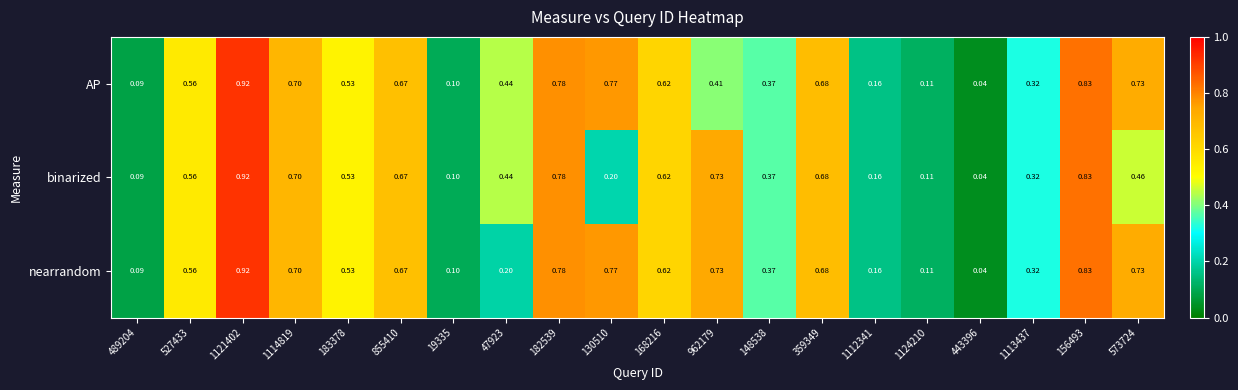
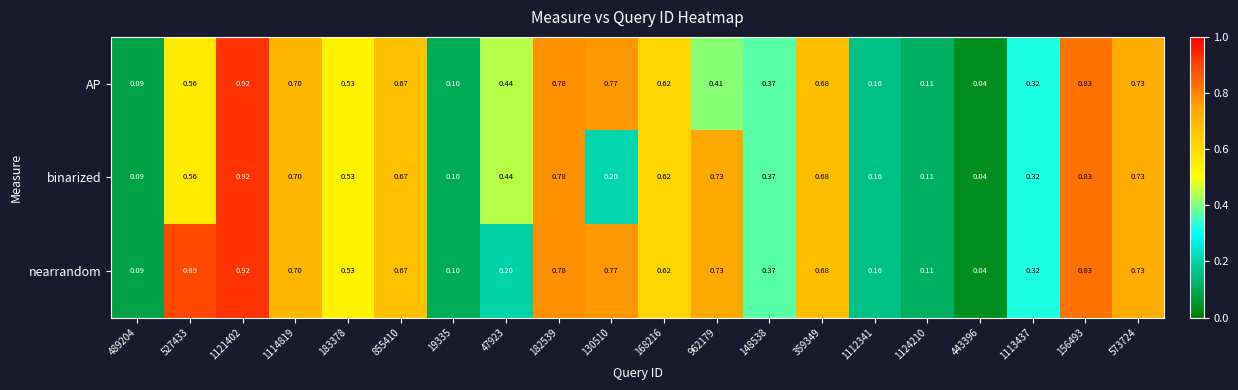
  {
    "AP": {
      "489204": 0.09,
      "527433": 0.56,
      "1121402": 0.92,
      "1114819": 0.70,
      "183378": 0.53,
      "855410": 0.67,
      "19335": 0.10,
      "47923": 0.44,
      "182539": 0.78,
      "130510": 0.77,
      "168216": 0.62,
      "962179": 0.41,
      "148538": 0.37,
      "359349": 0.68,
      "1112341": 0.16,
      "1124210": 0.11,
      "443396": 0.04,
      "1113437": 0.32,
      "156493": 0.83,
      "573724": 0.73
    },
    "binarized": {
      "489204": 0.09,
      "527433": 0.56,
      "1121402": 0.92,
      "1114819": 0.70,
      "183378": 0.53,
      "855410": 0.67,
      "19335": 0.10,
      "47923": 0.44,
      "182539": 0.78,
      "130510": 0.20,
      "168216": 0.62,
      "962179": 0.73,
      "148538": 0.37,
      "359349": 0.68,
      "1112341": 0.16,
      "1124210": 0.11,
      "443396": 0.04,
      "1113437": 0.32,
      "156493": 0.83,
-     "573724": 0.46
+     "573724": 0.73
    },
    "nearrandom": {
      "489204": 0.09,
-     "527433": 0.56,
+     "527433": 0.89,
      "1121402": 0.92,
      "1114819": 0.70,
      "183378": 0.53,
      "855410": 0.67,
      "19335": 0.10,
      "47923": 0.20,
      "182539": 0.78,
      "130510": 0.77,
      "168216": 0.62,
      "962179": 0.73,
      "148538": 0.37,
      "359349": 0.68,
      "1112341": 0.16,
      "1124210": 0.11,
      "443396": 0.04,
      "1113437": 0.32,
      "156493": 0.83,
      "573724": 0.73
    }
  }
